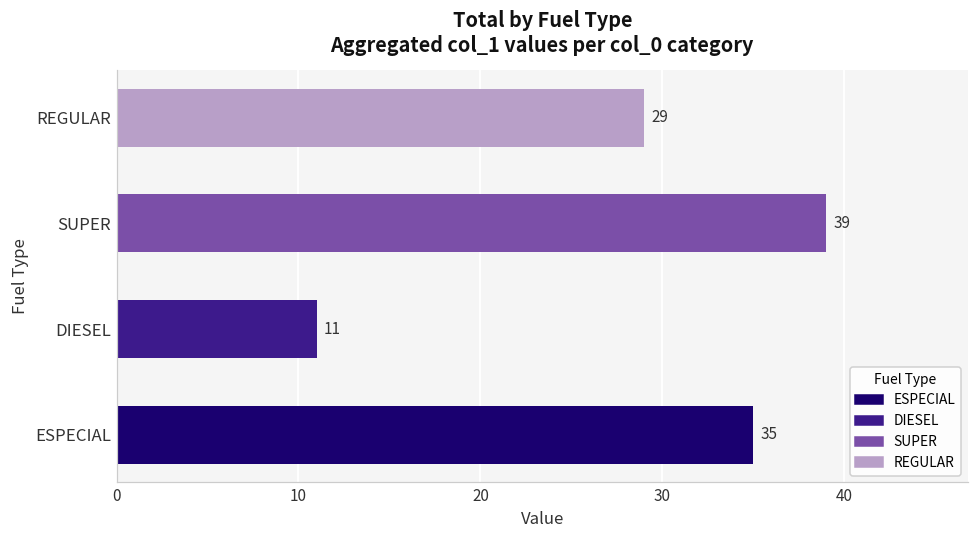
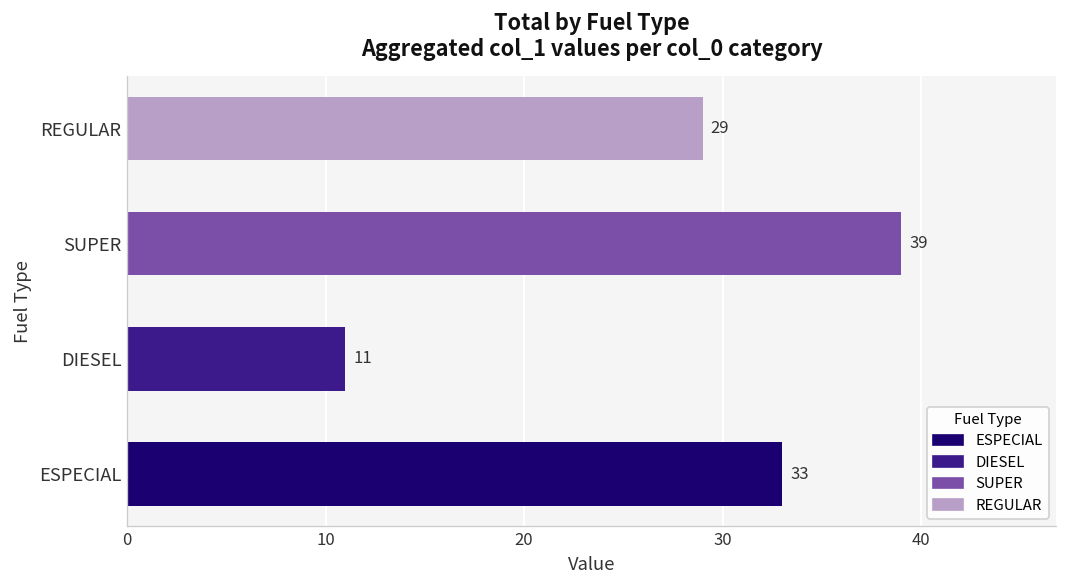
  {
    "REGULAR": 29,
    "SUPER": 39,
    "DIESEL": 11,
-   "ESPECIAL": 35
+   "ESPECIAL": 33
  }
